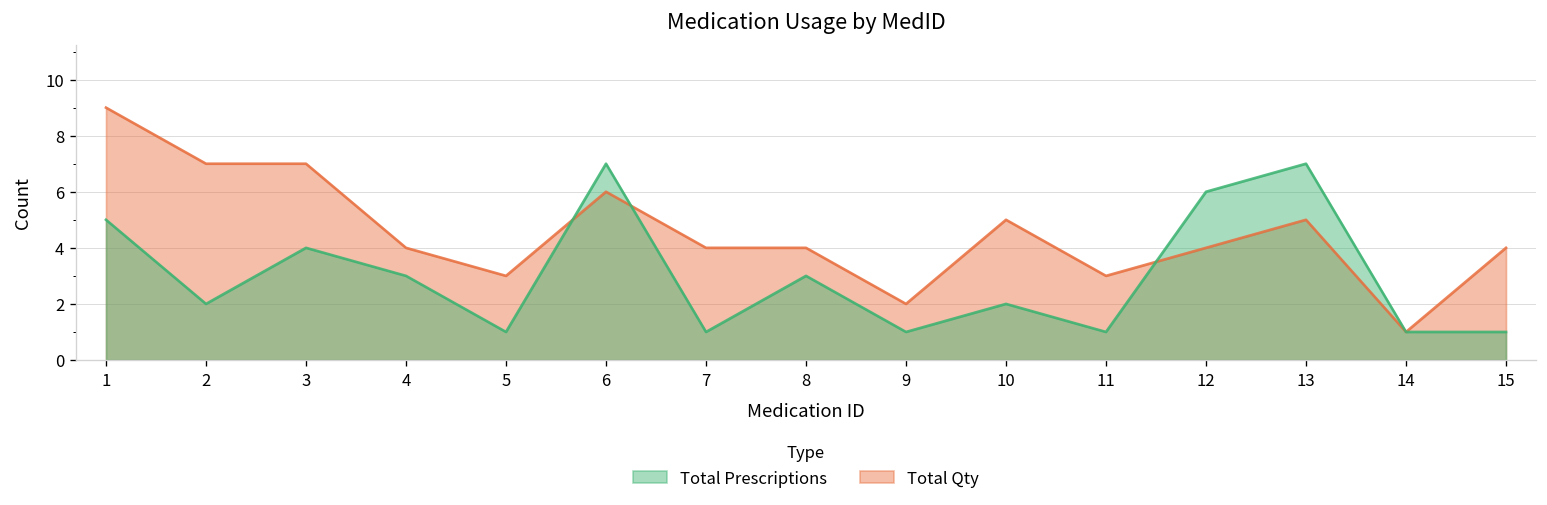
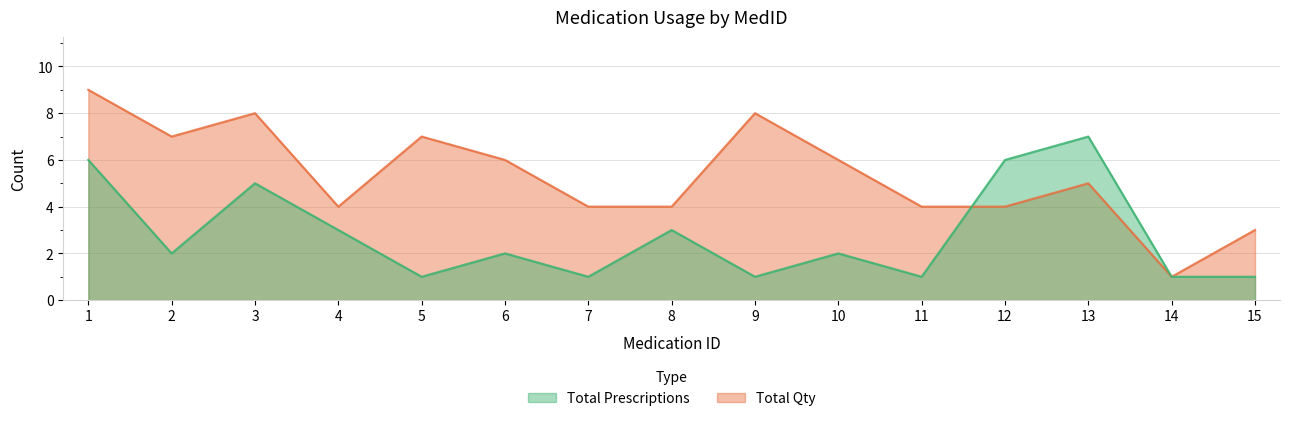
  {
    "Total Qty": {
      "1": 9,
      "2": 7,
-     "3": 7,
+     "3": 8,
      "4": 4,
-     "5": 3,
+     "5": 7,
      "6": 6,
      "7": 4,
      "8": 4,
-     "9": 2,
-     "10": 5,
-     "11": 3,
+     "9": 8,
+     "10": 6,
+     "11": 4,
      "12": 4,
      "13": 5,
-     "15": 4
+     "15": 3
    },
    "Total Prescriptions": {
-     "1": 5,
+     "1": 6,
      "2": 2,
-     "3": 4,
+     "3": 5,
      "4": 3,
      "5": 1,
-     "6": 7,
+     "6": 2,
      "7": 1,
      "8": 3,
      "9": 1,
      "10": 2,
      "11": 1,
      "12": 6,
      "13": 7,
      "15": 1
    }
  }
